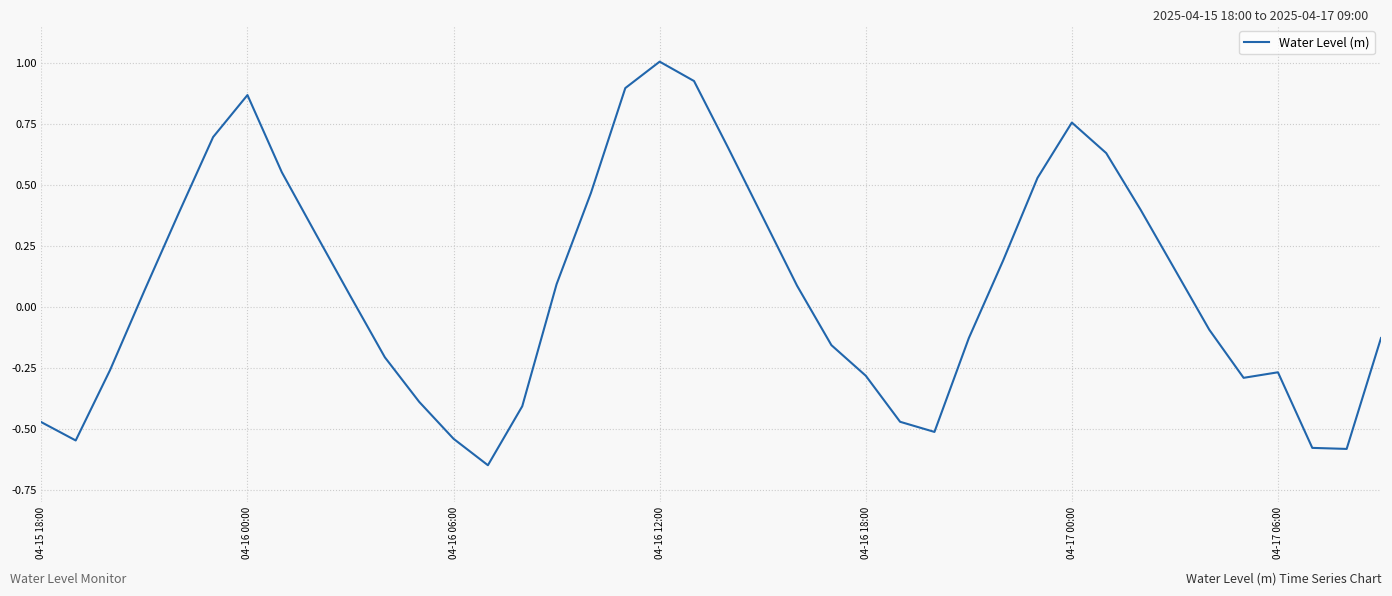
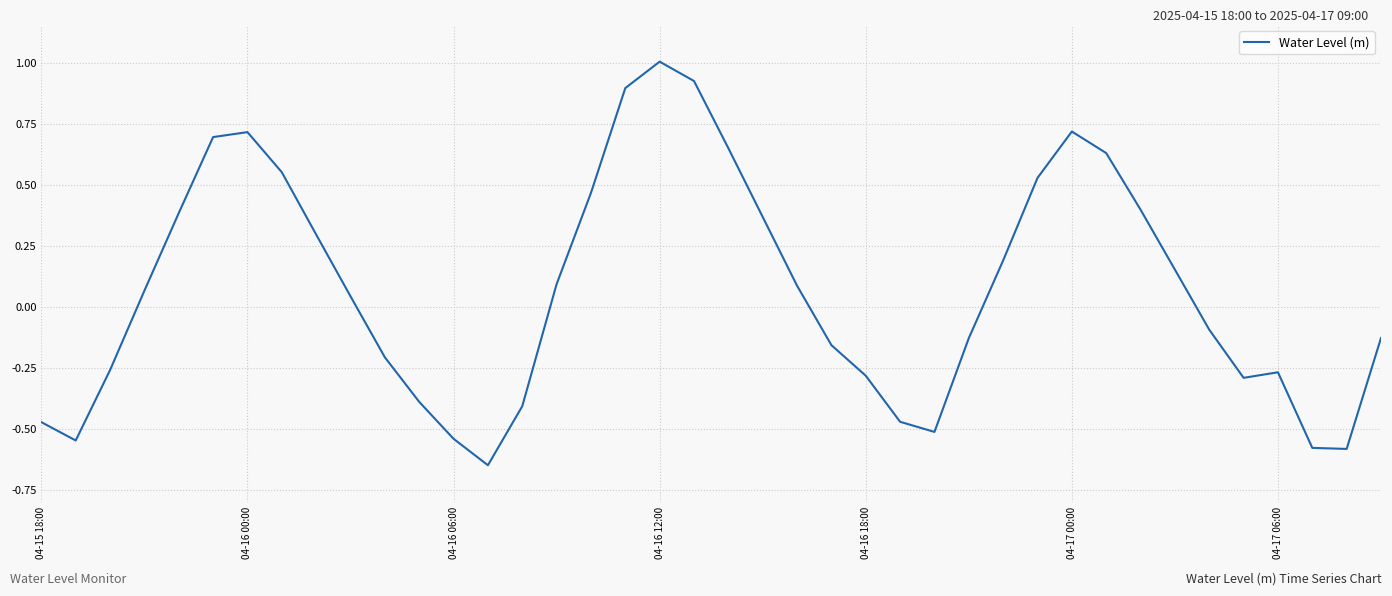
  {
    "04-15 18:00": -0.47,
-   "04-16 00:00": 0.87,
+   "04-16 00:00": 0.72,
    "04-16 06:00": -0.54,
    "04-16 12:00": 1.00,
    "04-16 18:00": -0.28,
-   "04-17 00:00": 0.76,
+   "04-17 00:00": 0.72,
    "04-17 06:00": -0.27
  }
